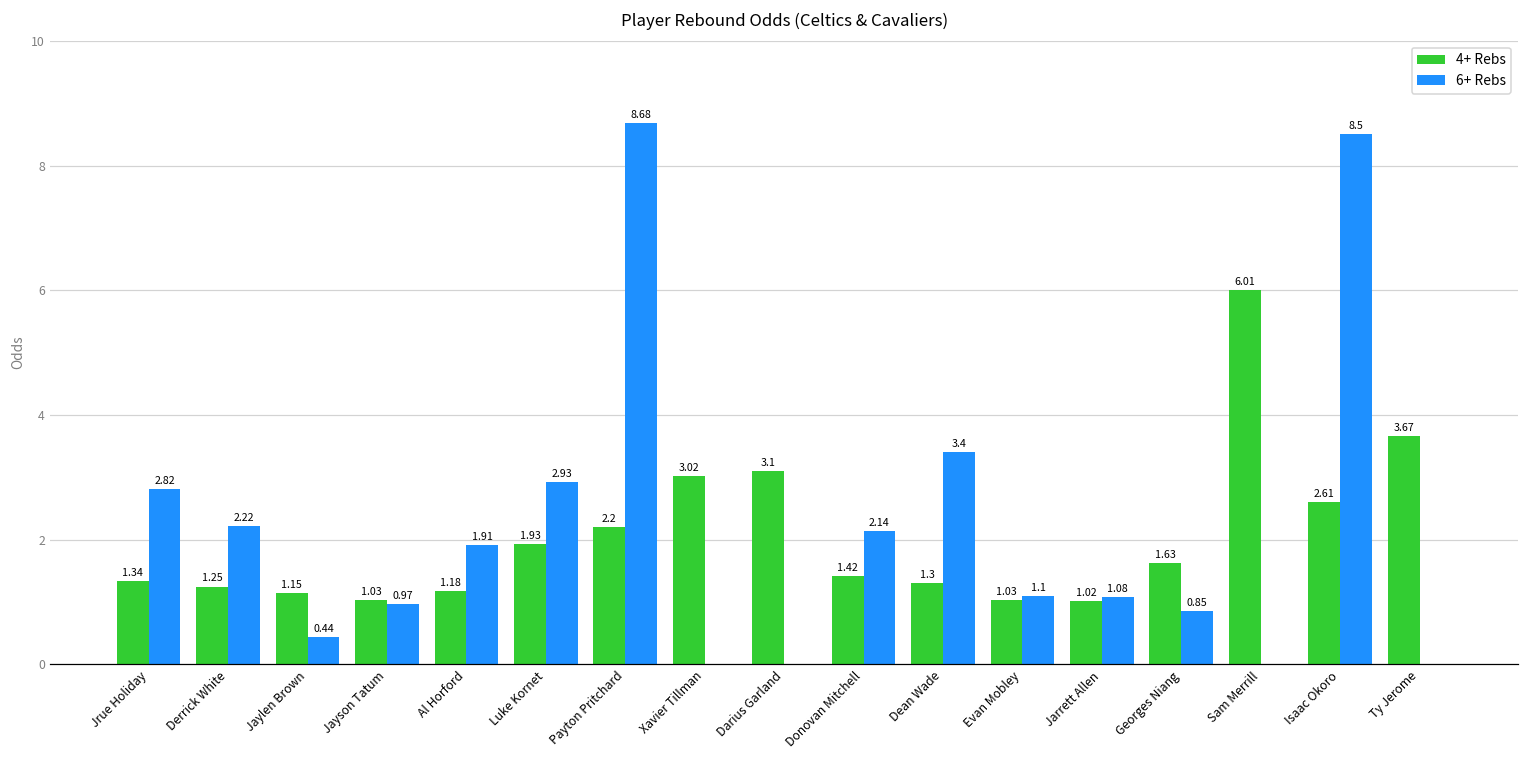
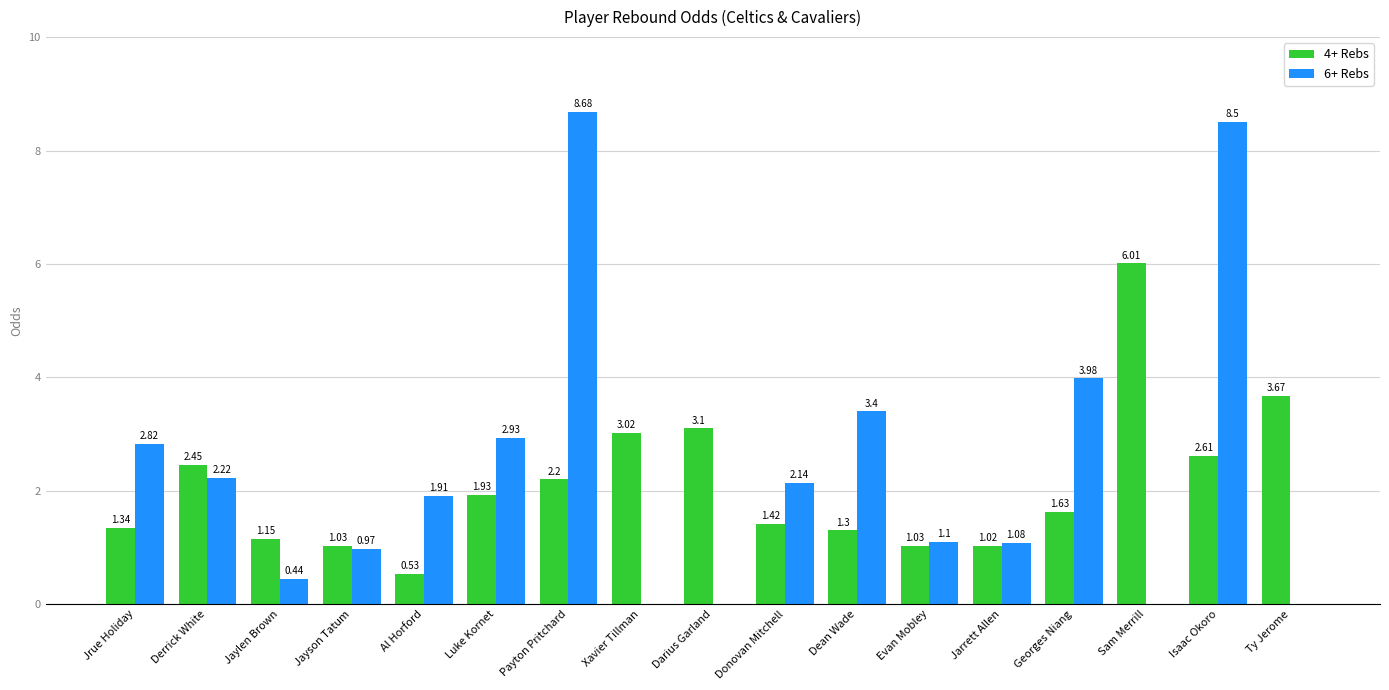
  {
    "4+ Rebs": {
      "Jrue Holiday": 1.34,
-     "Derrick White": 1.25,
+     "Derrick White": 2.45,
      "Jaylen Brown": 1.15,
      "Jayson Tatum": 1.03,
-     "Al Horford": 1.18,
+     "Al Horford": 0.53,
      "Luke Kornet": 1.93,
      "Payton Pritchard": 2.2,
      "Xavier Tillman": 3.02,
      "Darius Garland": 3.1,
      "Donovan Mitchell": 1.42,
      "Dean Wade": 1.3,
      "Evan Mobley": 1.03,
      "Jarrett Allen": 1.02,
      "Georges Niang": 1.63,
      "Sam Merrill": 6.01,
      "Isaac Okoro": 2.61,
      "Ty Jerome": 3.67
    },
    "6+ Rebs": {
      "Jrue Holiday": 2.82,
      "Derrick White": 2.22,
      "Jaylen Brown": 0.44,
      "Jayson Tatum": 0.97,
      "Al Horford": 1.91,
      "Luke Kornet": 2.93,
      "Payton Pritchard": 8.68,
      "Donovan Mitchell": 2.14,
      "Dean Wade": 3.4,
      "Evan Mobley": 1.1,
      "Jarrett Allen": 1.08,
-     "Georges Niang": 0.85,
+     "Georges Niang": 3.98,
      "Isaac Okoro": 8.5
    }
  }
